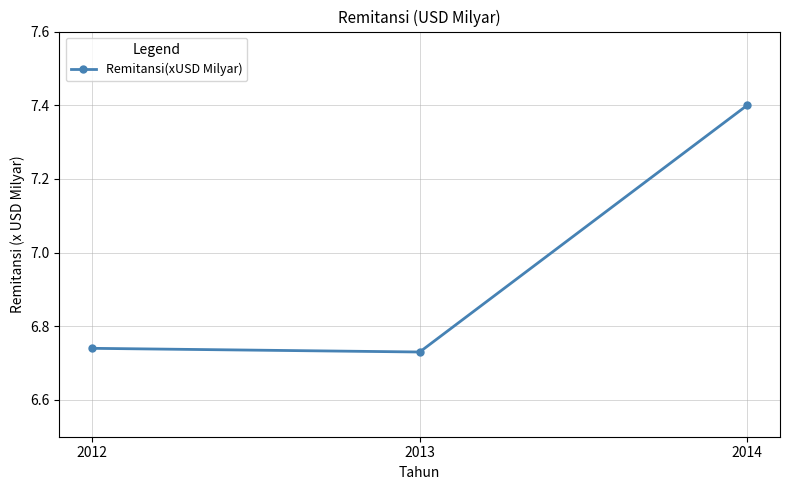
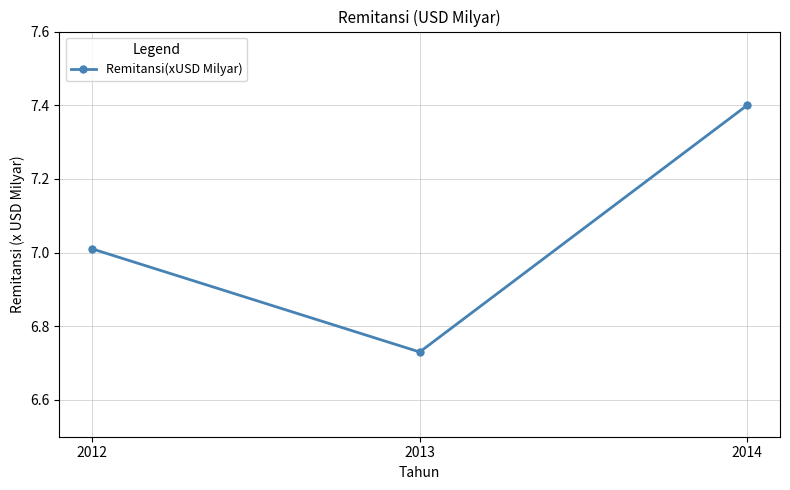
  {
-   "2012": 6.74,
+   "2012": 7.01,
    "2013": 6.73,
    "2014": 7.40
  }
